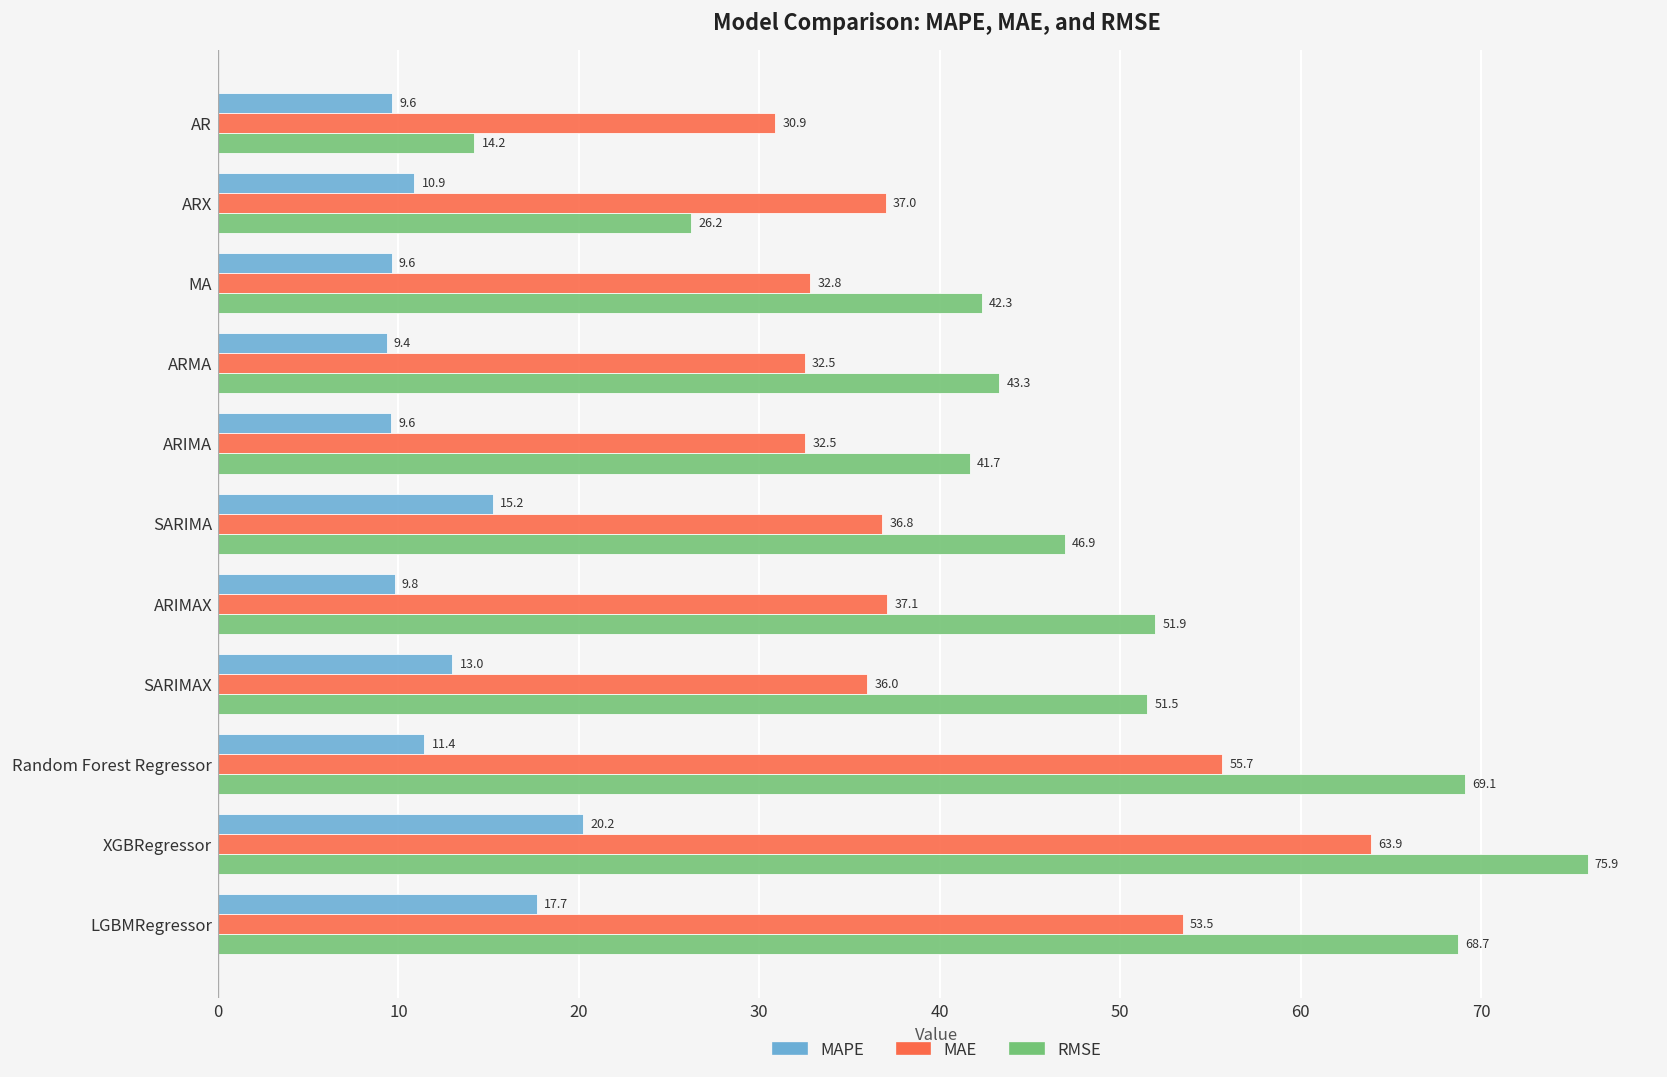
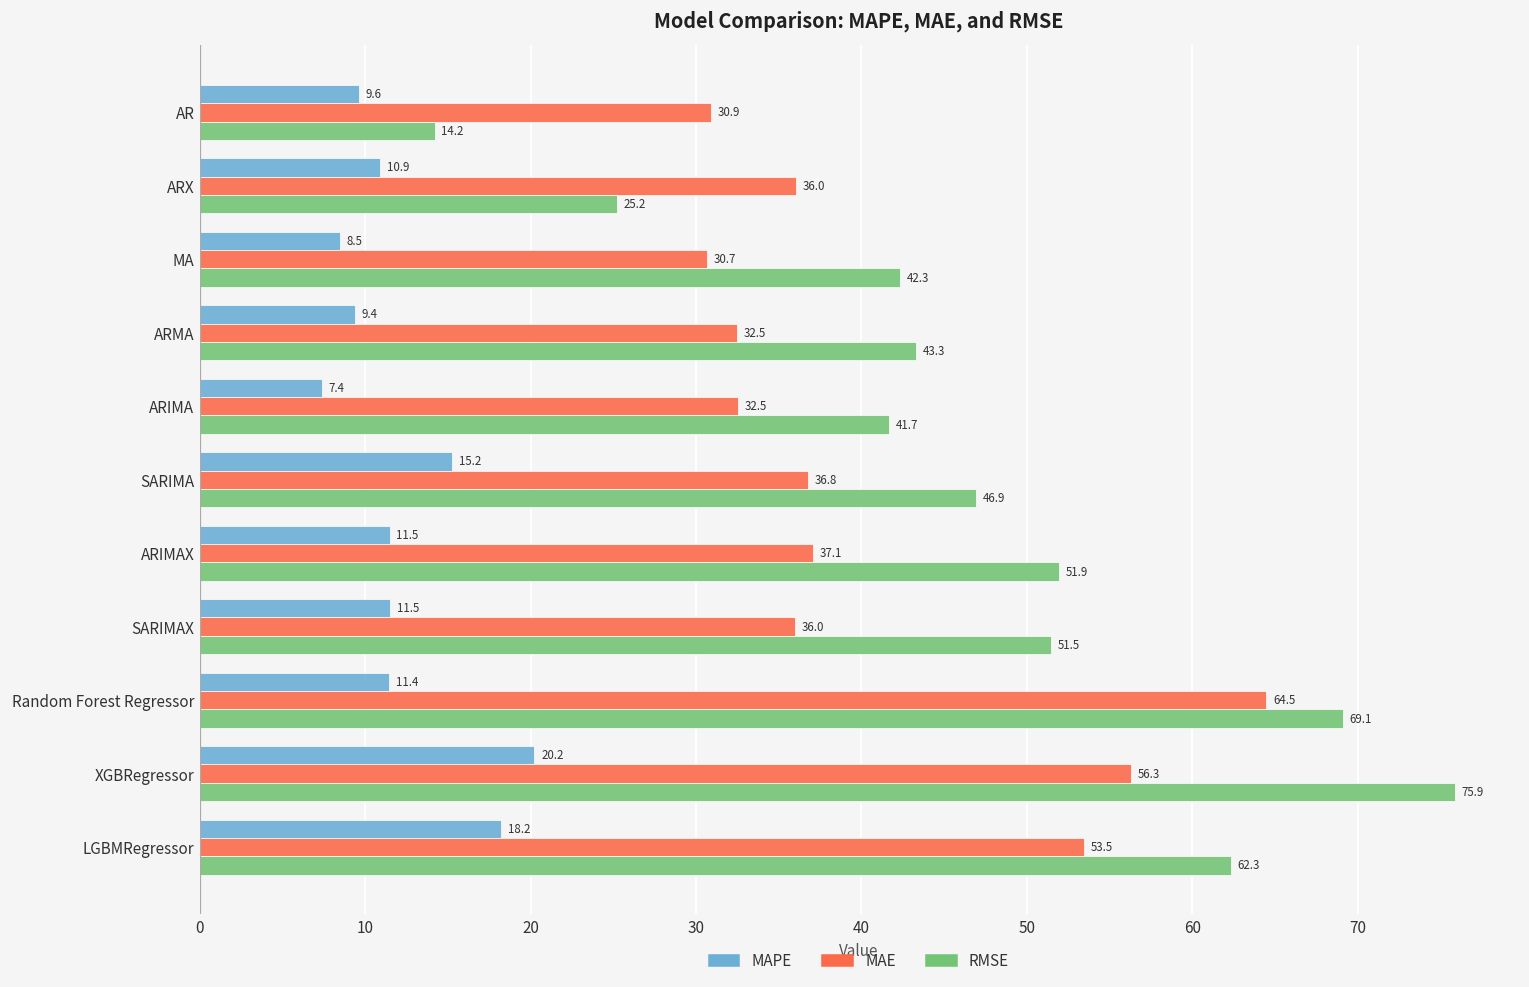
  {
    "MAPE": {
      "AR": 9.6,
      "ARX": 10.9,
-     "MA": 9.6,
+     "MA": 8.5,
      "ARMA": 9.4,
-     "ARIMA": 9.6,
+     "ARIMA": 7.4,
      "SARIMA": 15.2,
-     "ARIMAX": 9.8,
-     "SARIMAX": 13.0,
+     "ARIMAX": 11.5,
+     "SARIMAX": 11.5,
      "Random Forest Regressor": 11.4,
      "XGBRegressor": 20.2,
-     "LGBMRegressor": 17.7
+     "LGBMRegressor": 18.2
    },
    "MAE": {
      "AR": 30.9,
-     "ARX": 37.0,
-     "MA": 32.8,
+     "ARX": 36.0,
+     "MA": 30.7,
      "ARMA": 32.5,
      "ARIMA": 32.5,
      "SARIMA": 36.8,
      "ARIMAX": 37.1,
      "SARIMAX": 36.0,
-     "Random Forest Regressor": 55.7,
-     "XGBRegressor": 63.9,
+     "Random Forest Regressor": 64.5,
+     "XGBRegressor": 56.3,
      "LGBMRegressor": 53.5
    },
    "RMSE": {
      "AR": 14.2,
-     "ARX": 26.2,
+     "ARX": 25.2,
      "MA": 42.3,
      "ARMA": 43.3,
      "ARIMA": 41.7,
      "SARIMA": 46.9,
      "ARIMAX": 51.9,
      "SARIMAX": 51.5,
      "Random Forest Regressor": 69.1,
      "XGBRegressor": 75.9,
-     "LGBMRegressor": 68.7
+     "LGBMRegressor": 62.3
    }
  }
